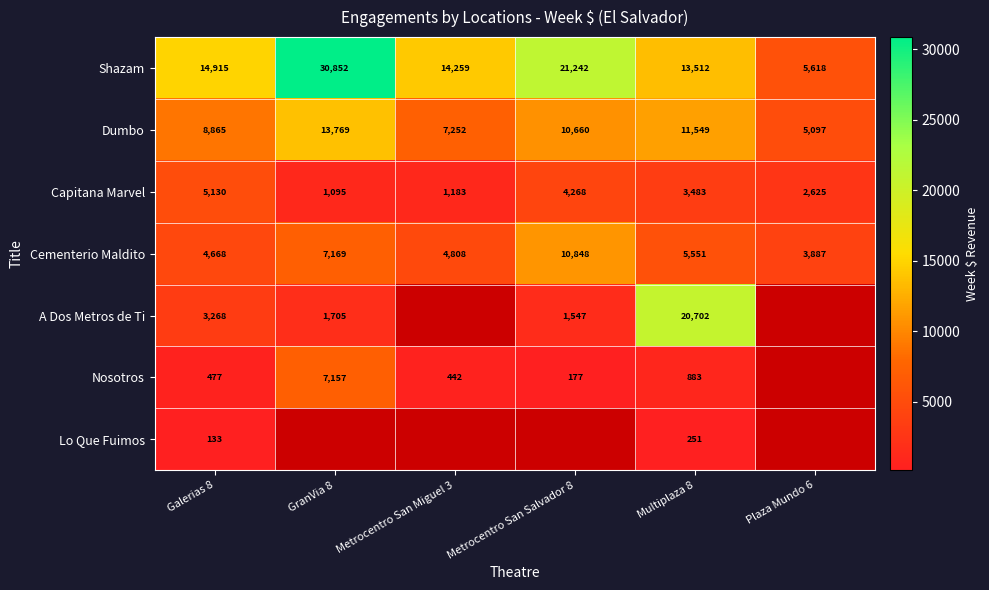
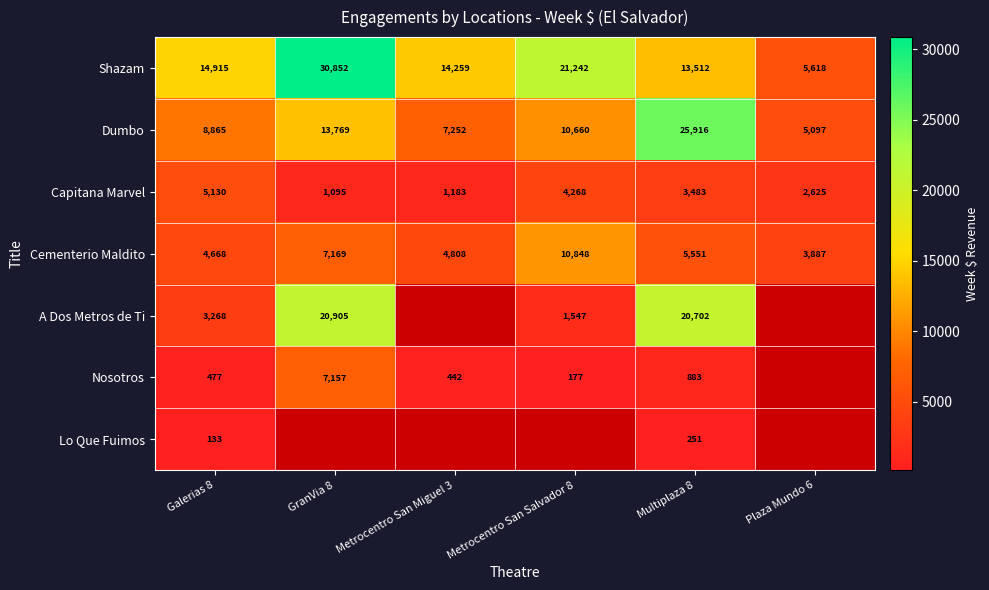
  {
    "Shazam": {
      "Galerias 8": "14,915",
      "GranVia 8": "30,852",
      "Metrocentro San Miguel 3": "14,259",
      "Metrocentro San Salvador 8": "21,242",
      "Multiplaza 8": "13,512",
      "Plaza Mundo 6": "5,618"
    },
    "Dumbo": {
      "Galerias 8": "8,865",
      "GranVia 8": "13,769",
      "Metrocentro San Miguel 3": "7,252",
      "Metrocentro San Salvador 8": "10,660",
-     "Multiplaza 8": "11,549",
+     "Multiplaza 8": "25,916",
      "Plaza Mundo 6": "5,097"
    },
    "Capitana Marvel": {
      "Galerias 8": "5,130",
      "GranVia 8": "1,095",
      "Metrocentro San Miguel 3": "1,183",
      "Metrocentro San Salvador 8": "4,268",
      "Multiplaza 8": "3,483",
      "Plaza Mundo 6": "2,625"
    },
    "Cementerio Maldito": {
      "Galerias 8": "4,668",
      "GranVia 8": "7,169",
      "Metrocentro San Miguel 3": "4,808",
      "Metrocentro San Salvador 8": "10,848",
      "Multiplaza 8": "5,551",
      "Plaza Mundo 6": "3,887"
    },
    "A Dos Metros de Ti": {
      "Galerias 8": "3,268",
-     "GranVia 8": "1,705",
+     "GranVia 8": "20,905",
      "Metrocentro San Salvador 8": "1,547",
      "Multiplaza 8": "20,702"
    },
    "Nosotros": {
      "Galerias 8": "477",
      "GranVia 8": "7,157",
      "Metrocentro San Miguel 3": "442",
      "Metrocentro San Salvador 8": "177",
      "Multiplaza 8": "883"
    },
    "Lo Que Fuimos": {
      "Galerias 8": "133",
      "Multiplaza 8": "251"
    }
  }
